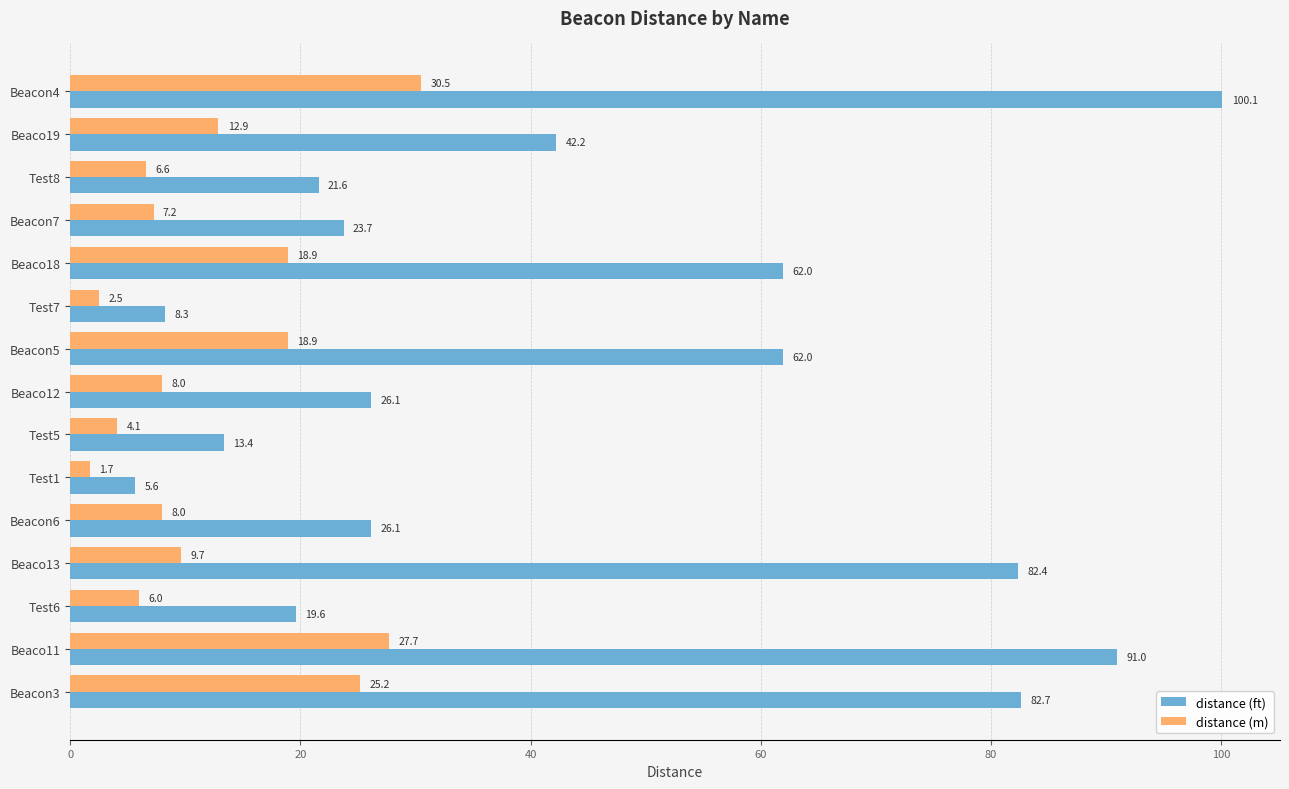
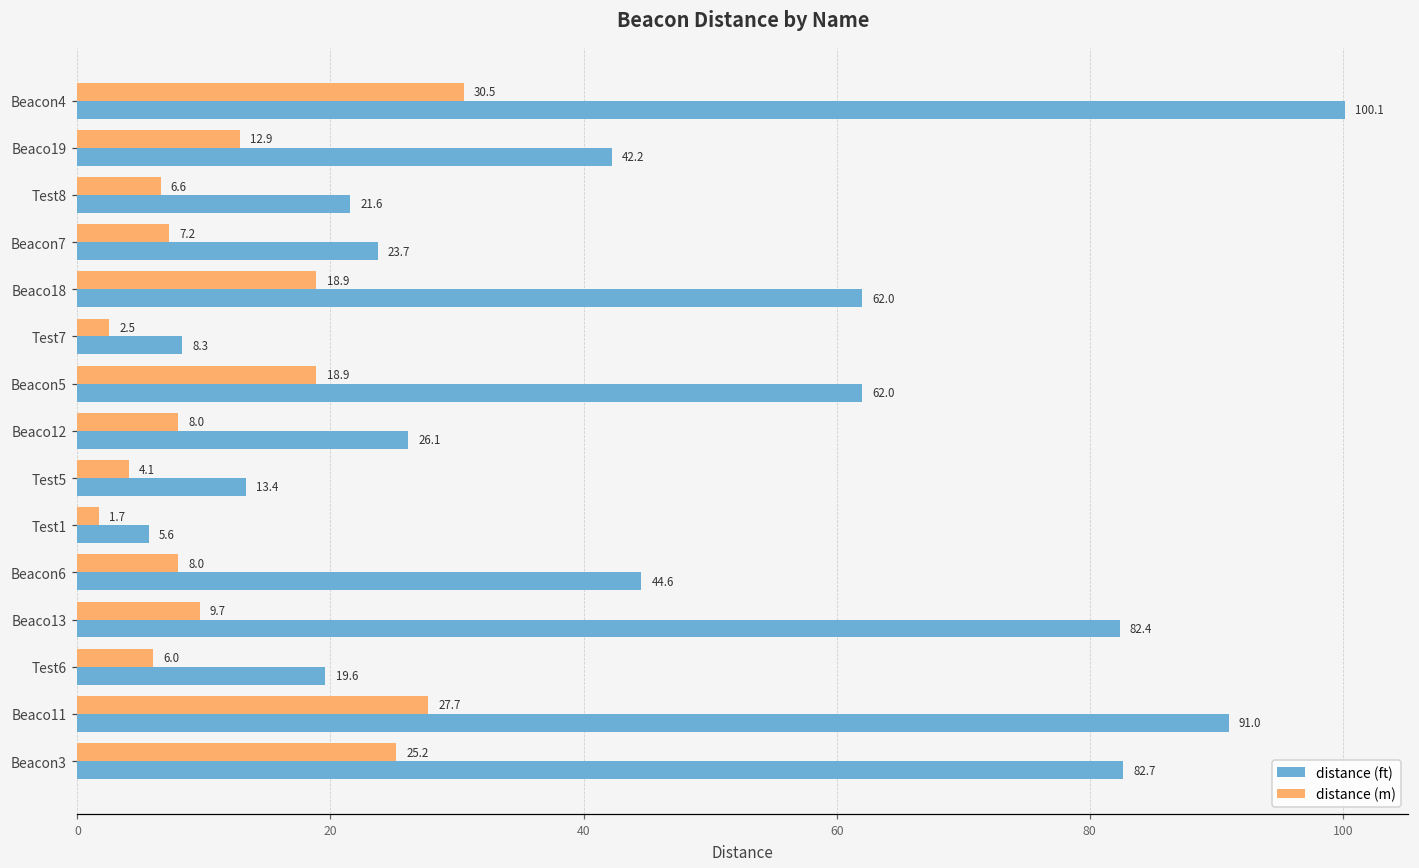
  {
    "distance (ft)": {
      "Beacon4": 100.1,
      "Beaco19": 42.2,
      "Test8": 21.6,
      "Beacon7": 23.7,
      "Beaco18": 62.0,
      "Test7": 8.3,
      "Beacon5": 62.0,
      "Beaco12": 26.1,
      "Test5": 13.4,
      "Test1": 5.6,
-     "Beacon6": 26.1,
+     "Beacon6": 44.6,
      "Beaco13": 82.4,
      "Test6": 19.6,
      "Beaco11": 91.0,
      "Beacon3": 82.7
    },
    "distance (m)": {
      "Beacon4": 30.5,
      "Beaco19": 12.9,
      "Test8": 6.6,
      "Beacon7": 7.2,
      "Beaco18": 18.9,
      "Test7": 2.5,
      "Beacon5": 18.9,
      "Beaco12": 8.0,
      "Test5": 4.1,
      "Test1": 1.7,
      "Beacon6": 8.0,
      "Beaco13": 9.7,
      "Test6": 6.0,
      "Beaco11": 27.7,
      "Beacon3": 25.2
    }
  }
